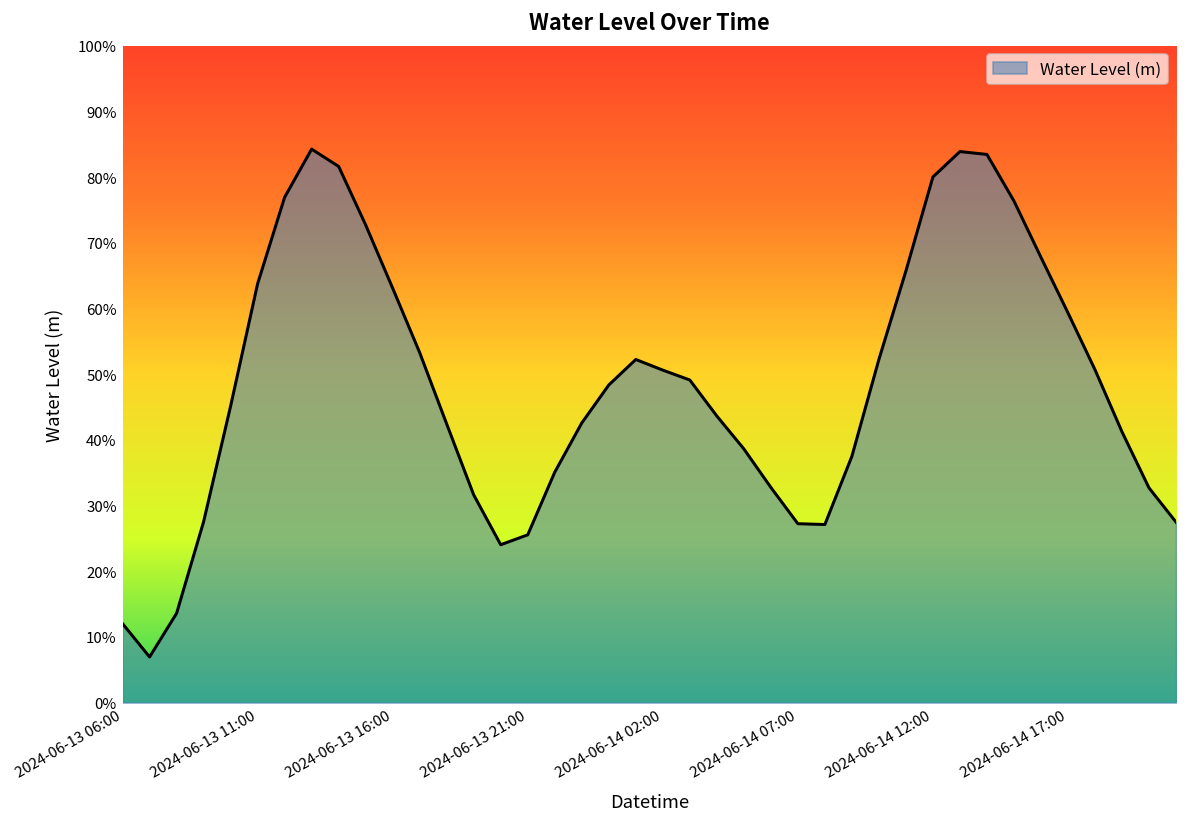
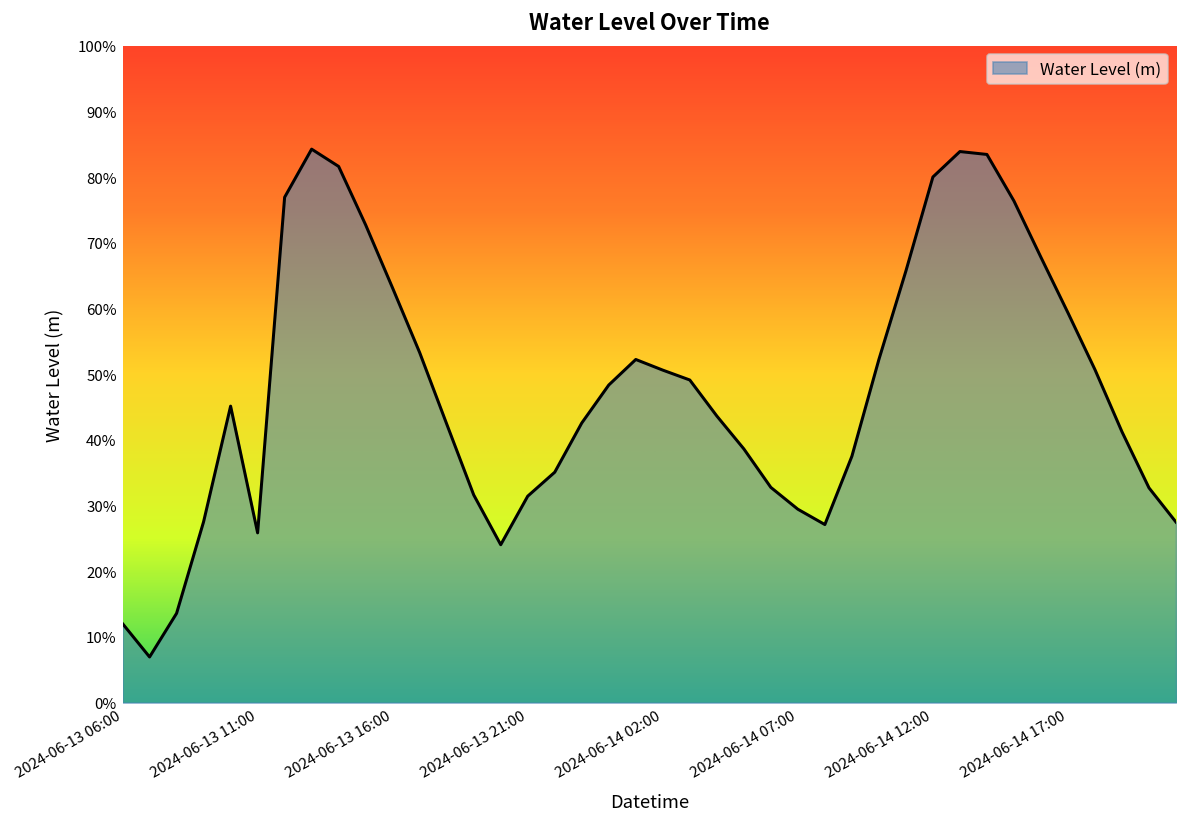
  {
    "2024-06-13 06:00": "12%",
-   "2024-06-13 11:00": "64%",
+   "2024-06-13 11:00": "26%",
    "2024-06-13 16:00": "63%",
-   "2024-06-13 21:00": "26%",
+   "2024-06-13 21:00": "31%",
    "2024-06-14 02:00": "51%",
-   "2024-06-14 07:00": "27%",
+   "2024-06-14 07:00": "29%",
    "2024-06-14 12:00": "80%",
    "2024-06-14 17:00": "59%"
  }
